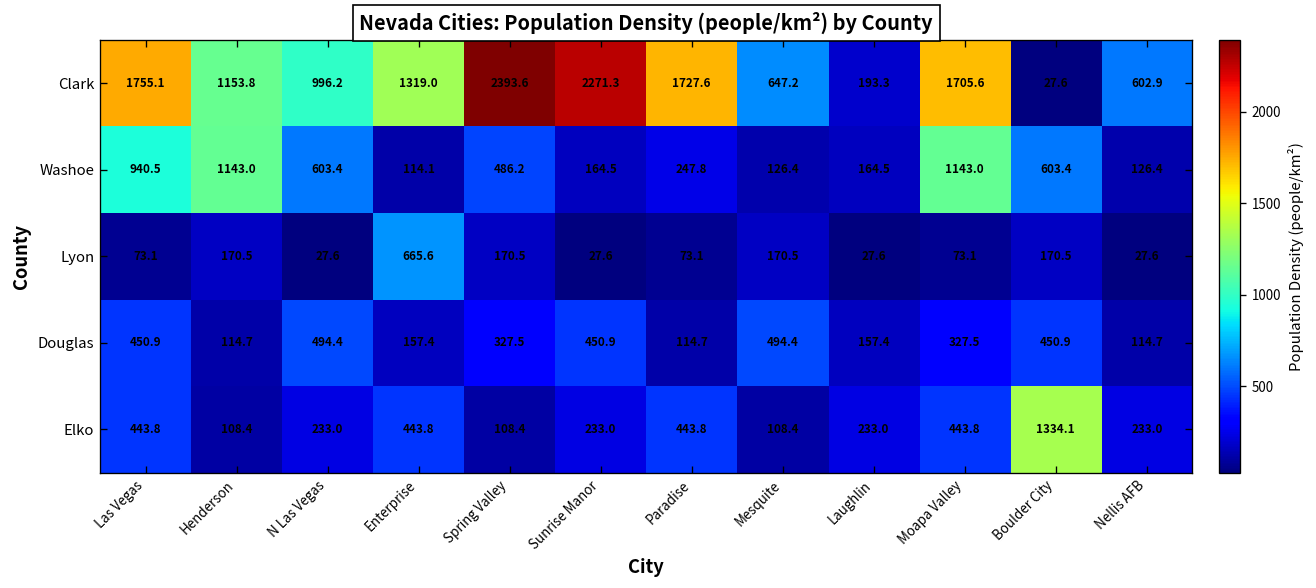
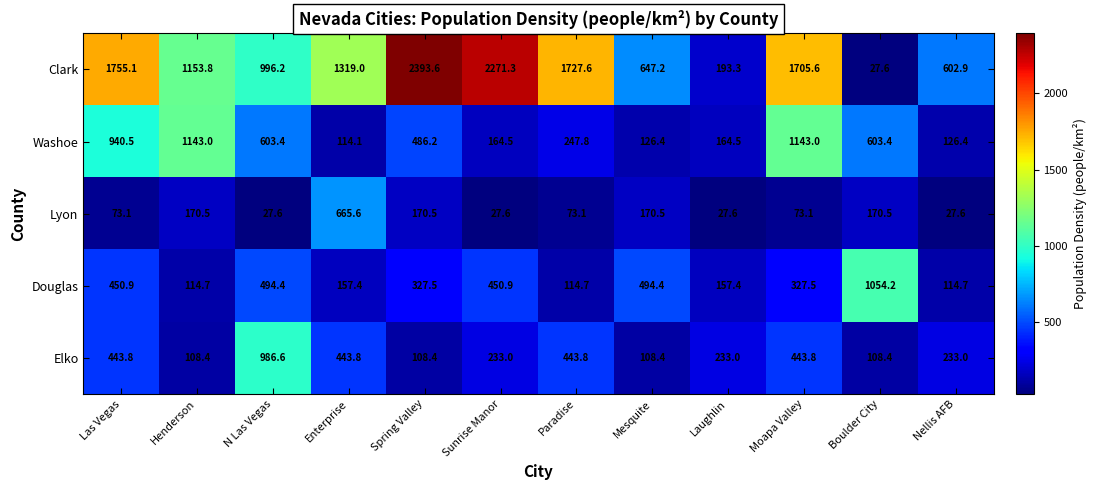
  {
    "Clark": {
      "Las Vegas": 1755.1,
      "Henderson": 1153.8,
      "N Las Vegas": 996.2,
      "Enterprise": 1319.0,
      "Spring Valley": 2393.6,
      "Sunrise Manor": 2271.3,
      "Paradise": 1727.6,
      "Mesquite": 647.2,
      "Laughlin": 193.3,
      "Moapa Valley": 1705.6,
      "Boulder City": 27.6,
      "Nellis AFB": 602.9
    },
    "Washoe": {
      "Las Vegas": 940.5,
      "Henderson": 1143.0,
      "N Las Vegas": 603.4,
      "Enterprise": 114.1,
      "Spring Valley": 486.2,
      "Sunrise Manor": 164.5,
      "Paradise": 247.8,
      "Mesquite": 126.4,
      "Laughlin": 164.5,
      "Moapa Valley": 1143.0,
      "Boulder City": 603.4,
      "Nellis AFB": 126.4
    },
    "Lyon": {
      "Las Vegas": 73.1,
      "Henderson": 170.5,
      "N Las Vegas": 27.6,
      "Enterprise": 665.6,
      "Spring Valley": 170.5,
      "Sunrise Manor": 27.6,
      "Paradise": 73.1,
      "Mesquite": 170.5,
      "Laughlin": 27.6,
      "Moapa Valley": 73.1,
      "Boulder City": 170.5,
      "Nellis AFB": 27.6
    },
    "Douglas": {
      "Las Vegas": 450.9,
      "Henderson": 114.7,
      "N Las Vegas": 494.4,
      "Enterprise": 157.4,
      "Spring Valley": 327.5,
      "Sunrise Manor": 450.9,
      "Paradise": 114.7,
      "Mesquite": 494.4,
      "Laughlin": 157.4,
      "Moapa Valley": 327.5,
-     "Boulder City": 450.9,
+     "Boulder City": 1054.2,
      "Nellis AFB": 114.7
    },
    "Elko": {
      "Las Vegas": 443.8,
      "Henderson": 108.4,
-     "N Las Vegas": 233.0,
+     "N Las Vegas": 986.6,
      "Enterprise": 443.8,
      "Spring Valley": 108.4,
      "Sunrise Manor": 233.0,
      "Paradise": 443.8,
      "Mesquite": 108.4,
      "Laughlin": 233.0,
      "Moapa Valley": 443.8,
-     "Boulder City": 1334.1,
+     "Boulder City": 108.4,
      "Nellis AFB": 233.0
    }
  }
